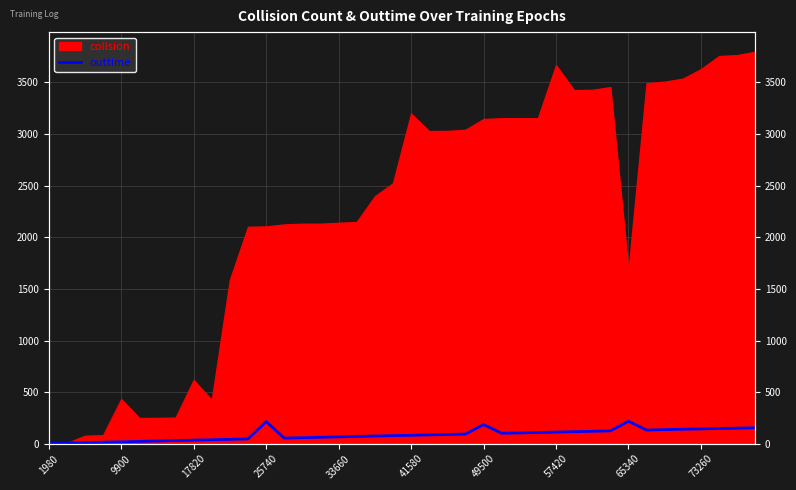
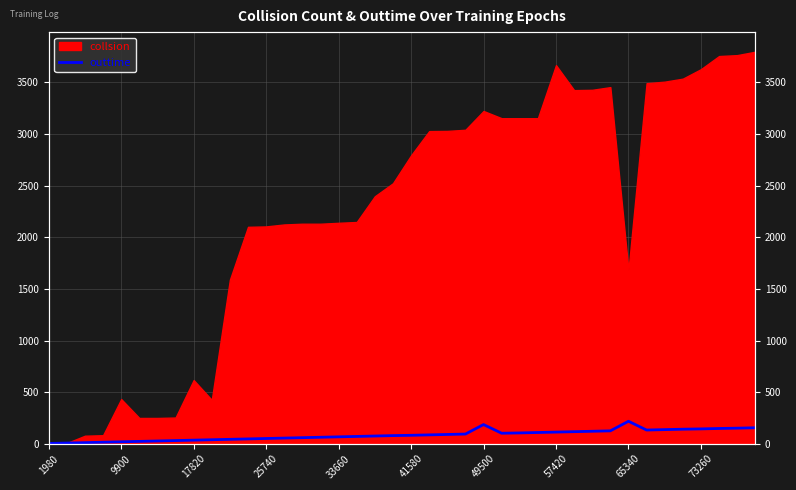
  {
    "outtime": {
      "9900": 20,
      "17820": 40,
-     "25740": 220,
+     "25740": 50,
      "33660": 70,
      "41580": 80,
      "49500": 190,
      "57420": 110,
      "65340": 220,
      "73260": 140
    },
    "collsion": {
      "9900": 430,
      "17820": 620,
      "25740": 2110,
      "33660": 2140,
-     "41580": 3200,
-     "49500": 3150,
+     "41580": 2790,
+     "49500": 3220,
      "57420": 3670,
      "65340": 1680,
      "73260": 3630
    }
  }
